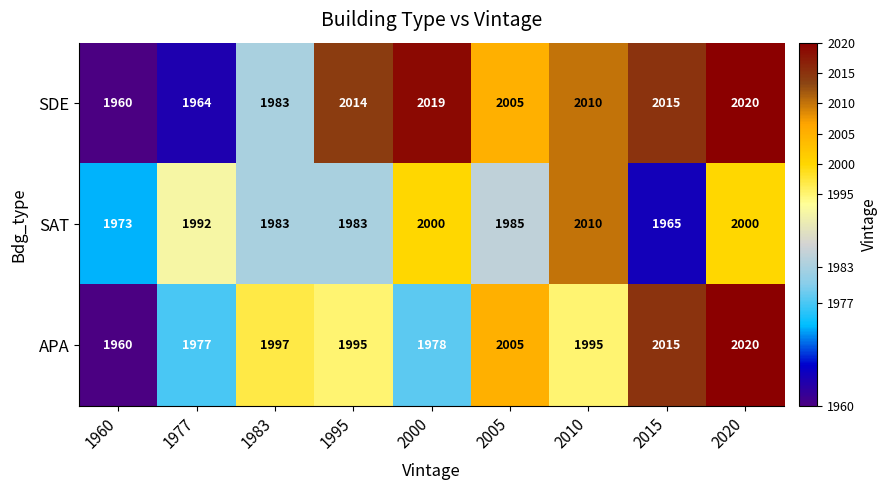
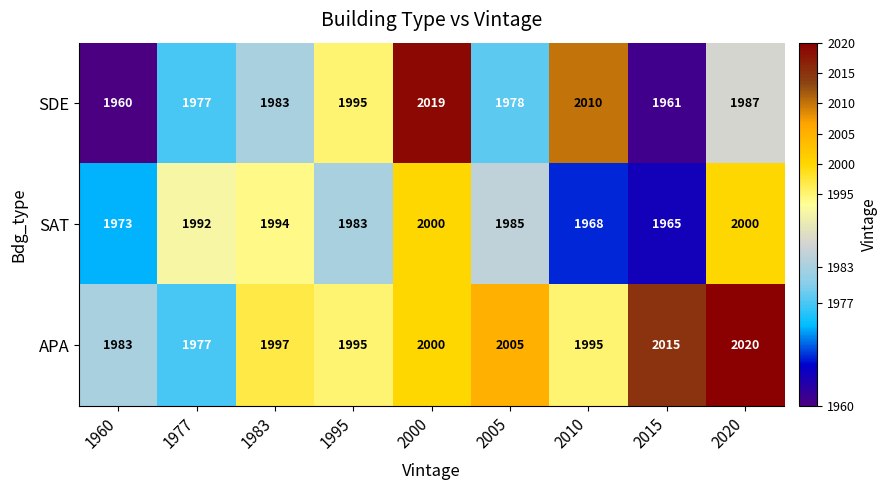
  {
    "SDE": {
      "1960": 1960,
-     "1977": 1964,
+     "1977": 1977,
      "1983": 1983,
-     "1995": 2014,
+     "1995": 1995,
      "2000": 2019,
-     "2005": 2005,
+     "2005": 1978,
      "2010": 2010,
-     "2015": 2015,
-     "2020": 2020
+     "2015": 1961,
+     "2020": 1987
    },
    "SAT": {
      "1960": 1973,
      "1977": 1992,
-     "1983": 1983,
+     "1983": 1994,
      "1995": 1983,
      "2000": 2000,
      "2005": 1985,
-     "2010": 2010,
+     "2010": 1968,
      "2015": 1965,
      "2020": 2000
    },
    "APA": {
-     "1960": 1960,
+     "1960": 1983,
      "1977": 1977,
      "1983": 1997,
      "1995": 1995,
-     "2000": 1978,
+     "2000": 2000,
      "2005": 2005,
      "2010": 1995,
      "2015": 2015,
      "2020": 2020
    }
  }
